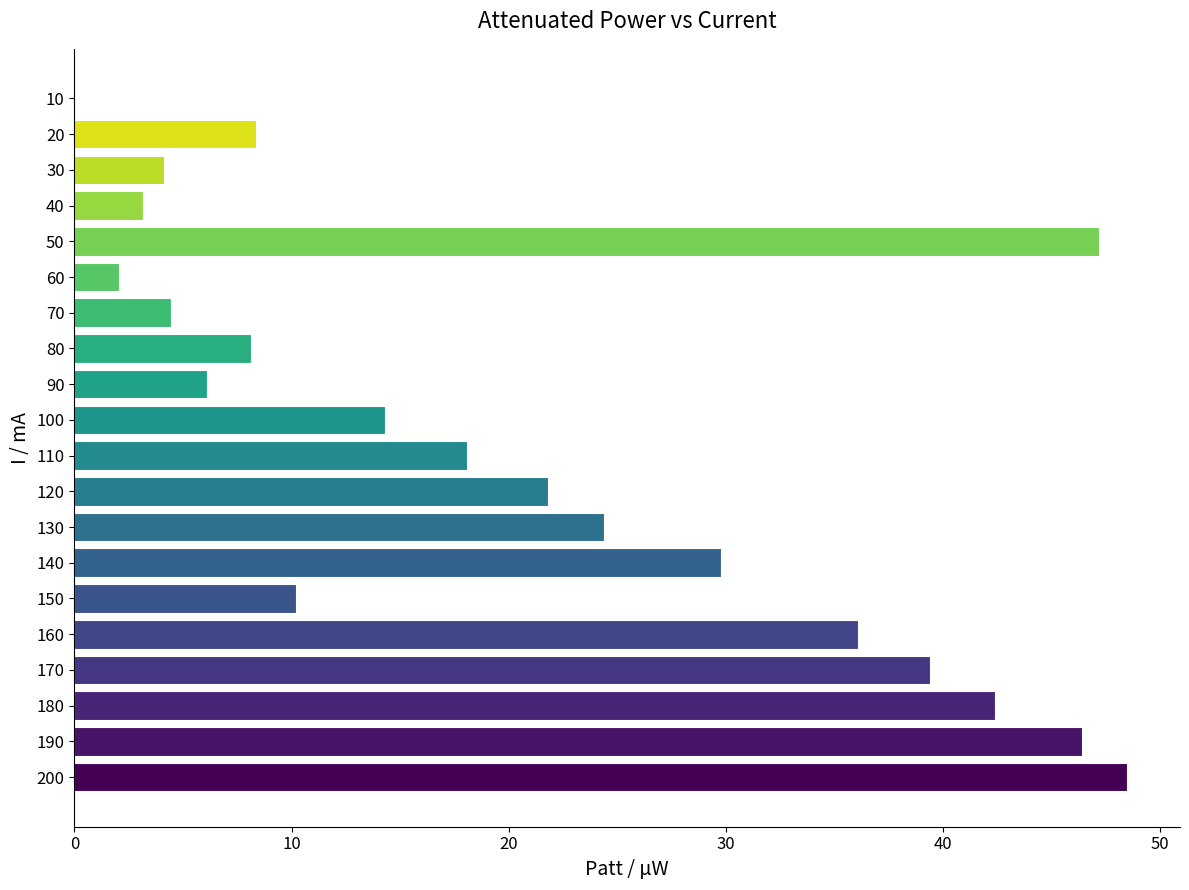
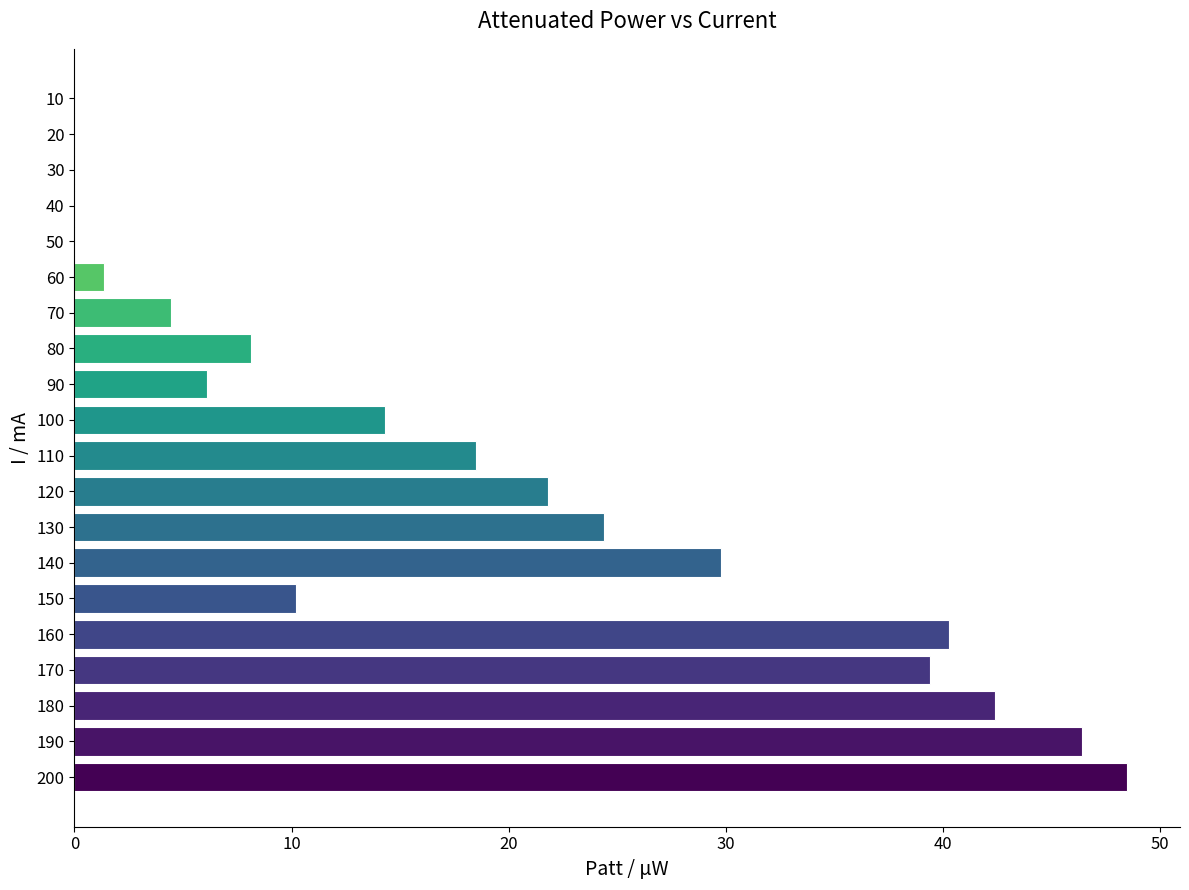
  {
-   "20": 8.4,
-   "30": 4.1,
-   "40": 3.2,
-   "50": 47.2,
-   "60": 2.1,
+   "20": 0.0,
+   "30": 0.0,
+   "40": 0.0,
+   "50": 0.0,
+   "60": 1.4,
    "70": 4.5,
    "80": 8.1,
    "90": 6.1,
    "100": 14.3,
-   "110": 18.1,
+   "110": 18.5,
    "120": 21.8,
    "130": 24.4,
    "140": 29.8,
    "150": 10.2,
-   "160": 36.1,
+   "160": 40.3,
    "170": 39.4,
    "180": 42.4,
    "190": 46.4,
    "200": 48.5
  }
